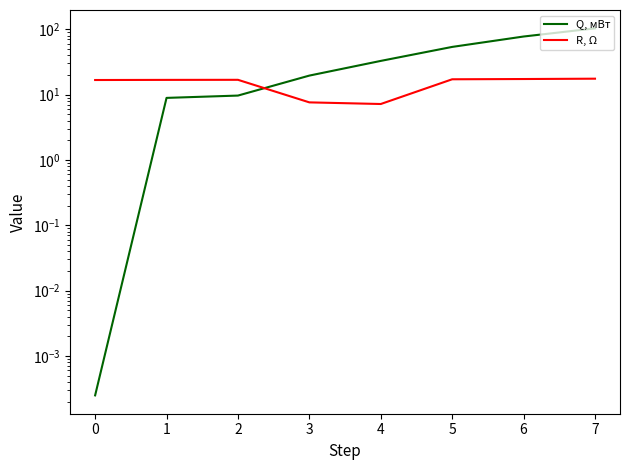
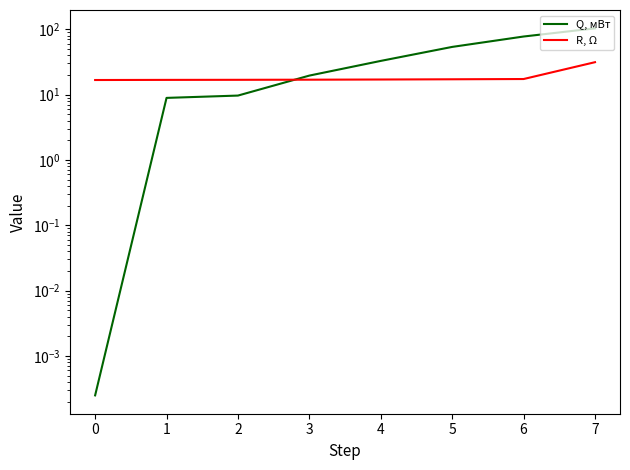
  {
    "Q, мВт": {
      "0": 0.00025,
      "1": 9,
      "2": 10,
      "3": 20,
      "4": 30,
      "5": 50,
      "6": 80
    },
    "R, Ω": {
      "0": 17,
      "1": 17,
      "2": 17,
-     "3": 8,
-     "4": 7,
+     "3": 17,
+     "4": 17,
      "5": 17,
      "6": 17,
-     "7": 18
+     "7": 30
    }
  }
